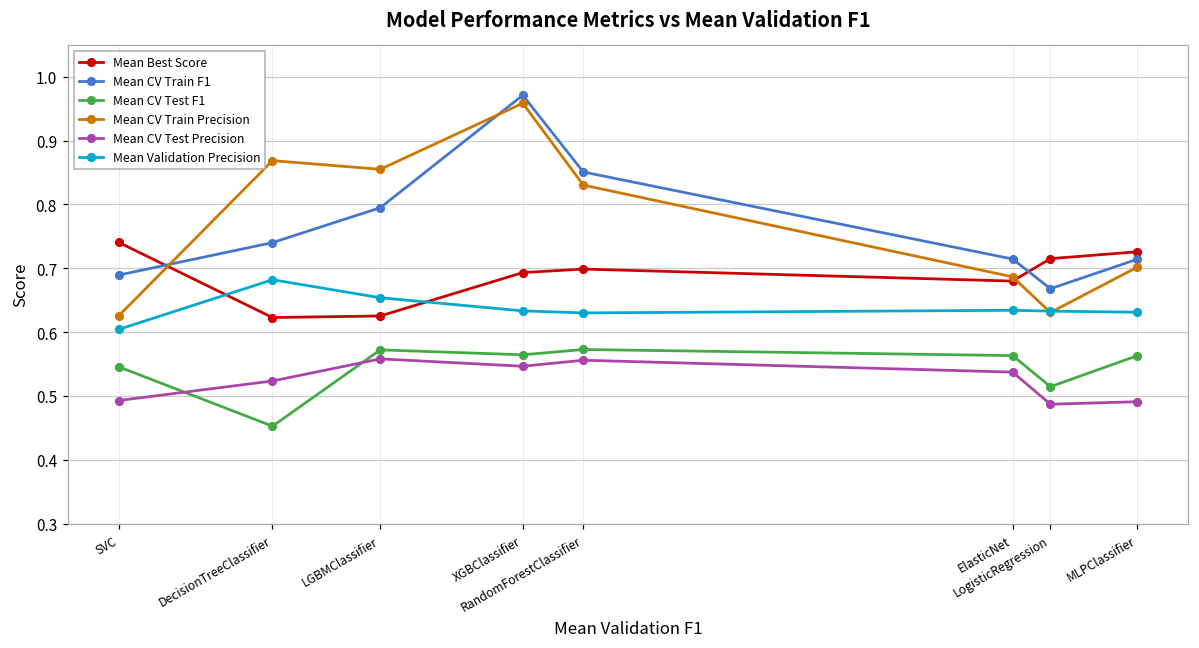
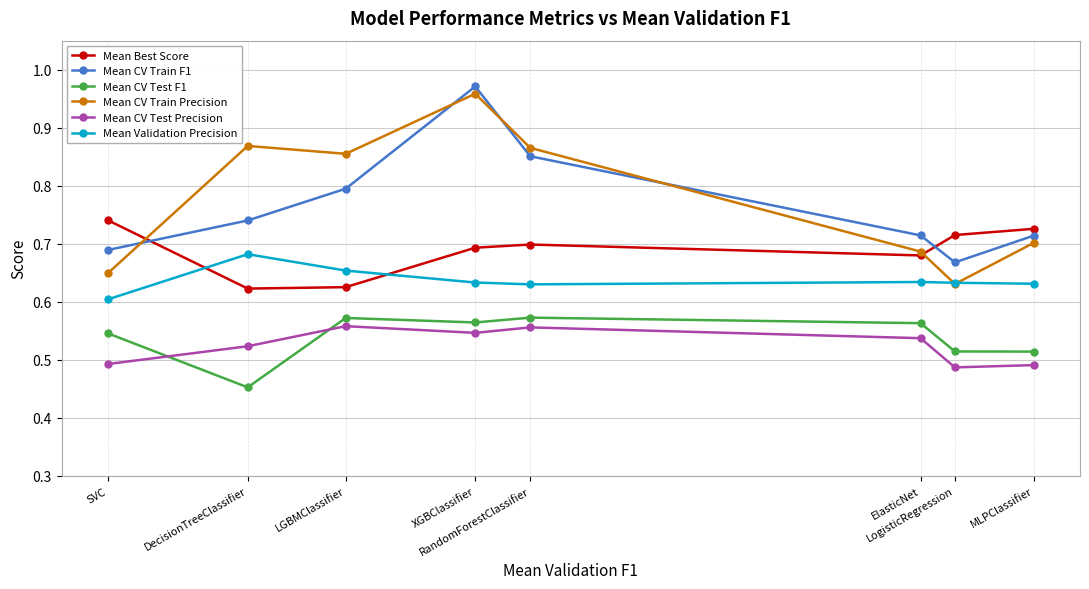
  {
    "Mean Best Score": {
      "SVC": 0.74,
      "DecisionTreeClassifier": 0.62,
      "LGBMClassifier": 0.63,
      "XGBClassifier": 0.69,
      "RandomForestClassifier": 0.70,
      "ElasticNet": 0.68,
      "LogisticRegression": 0.72,
      "MLPClassifier": 0.73
    },
    "Mean CV Train F1": {
      "SVC": 0.69,
      "DecisionTreeClassifier": 0.74,
      "LGBMClassifier": 0.79,
      "XGBClassifier": 0.97,
      "RandomForestClassifier": 0.85,
      "ElasticNet": 0.71,
      "LogisticRegression": 0.67,
      "MLPClassifier": 0.71
    },
    "Mean CV Test F1": {
      "SVC": 0.55,
      "DecisionTreeClassifier": 0.45,
      "LGBMClassifier": 0.57,
      "XGBClassifier": 0.56,
      "RandomForestClassifier": 0.57,
      "ElasticNet": 0.56,
      "LogisticRegression": 0.51,
-     "MLPClassifier": 0.56
+     "MLPClassifier": 0.51
    },
    "Mean CV Train Precision": {
-     "SVC": 0.63,
+     "SVC": 0.65,
      "DecisionTreeClassifier": 0.87,
      "LGBMClassifier": 0.86,
      "XGBClassifier": 0.96,
-     "RandomForestClassifier": 0.83,
+     "RandomForestClassifier": 0.87,
      "ElasticNet": 0.69,
      "MLPClassifier": 0.70
    },
    "Mean CV Test Precision": {
      "SVC": 0.49,
      "DecisionTreeClassifier": 0.52,
      "LGBMClassifier": 0.56,
      "XGBClassifier": 0.55,
      "RandomForestClassifier": 0.56,
      "ElasticNet": 0.54,
      "LogisticRegression": 0.49,
      "MLPClassifier": 0.49
    },
    "Mean Validation Precision": {
      "SVC": 0.60,
      "DecisionTreeClassifier": 0.68,
      "LGBMClassifier": 0.65,
      "XGBClassifier": 0.63,
      "RandomForestClassifier": 0.63,
      "ElasticNet": 0.63,
      "MLPClassifier": 0.63
    }
  }
